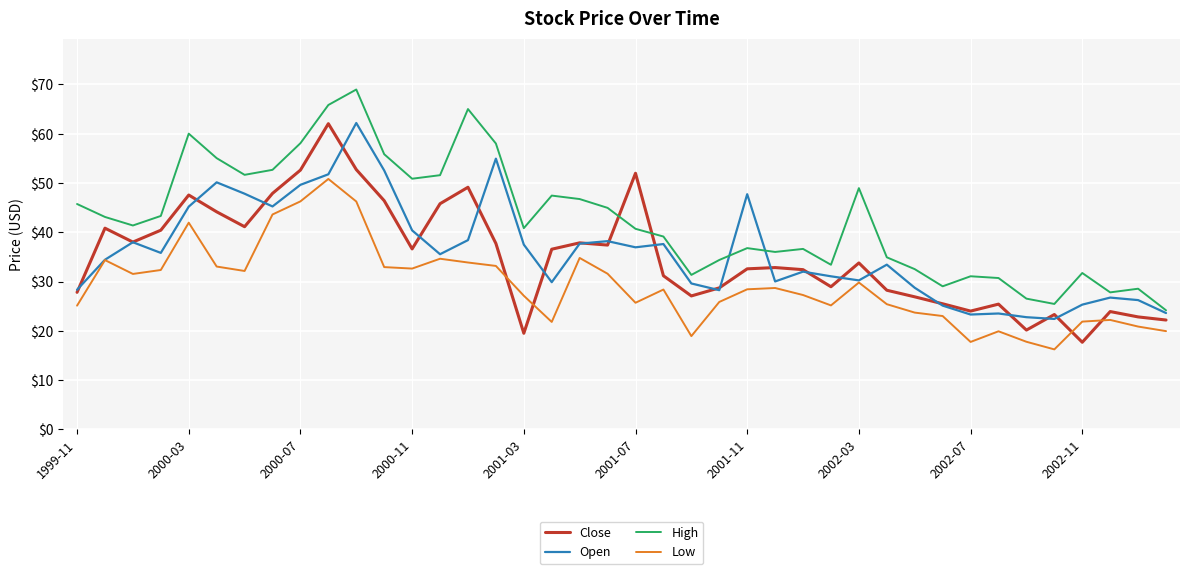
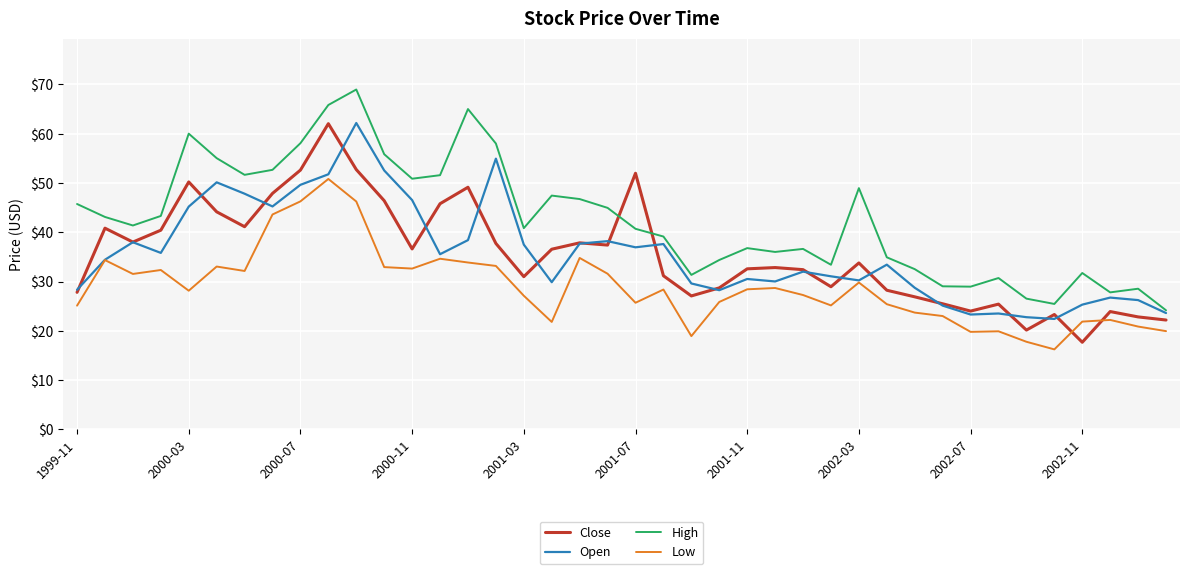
  {
    "Close": {
      "1999-11": "$28",
-     "2000-03": "$48",
+     "2000-03": "$50",
      "2000-07": "$53",
      "2000-11": "$37",
-     "2001-03": "$20",
+     "2001-03": "$31",
      "2001-07": "$52",
      "2001-11": "$33",
      "2002-03": "$34",
      "2002-07": "$24",
      "2002-11": "$18"
    },
    "Open": {
      "1999-11": "$28",
      "2000-03": "$45",
      "2000-07": "$50",
-     "2000-11": "$40",
+     "2000-11": "$47",
      "2001-03": "$37",
      "2001-07": "$37",
-     "2001-11": "$48",
+     "2001-11": "$31",
      "2002-07": "$23",
      "2002-11": "$25"
    },
    "High": {
      "1999-11": "$46",
      "2000-03": "$60",
      "2000-07": "$58",
      "2000-11": "$51",
      "2001-03": "$41",
      "2001-07": "$41",
      "2001-11": "$37",
      "2002-03": "$49",
-     "2002-07": "$31",
+     "2002-07": "$29",
      "2002-11": "$32"
    },
    "Low": {
      "1999-11": "$25",
-     "2000-03": "$42",
+     "2000-03": "$28",
      "2000-07": "$46",
      "2000-11": "$33",
      "2001-03": "$27",
      "2001-07": "$26",
      "2001-11": "$28",
-     "2002-07": "$18",
+     "2002-07": "$20",
      "2002-11": "$22"
    }
  }
